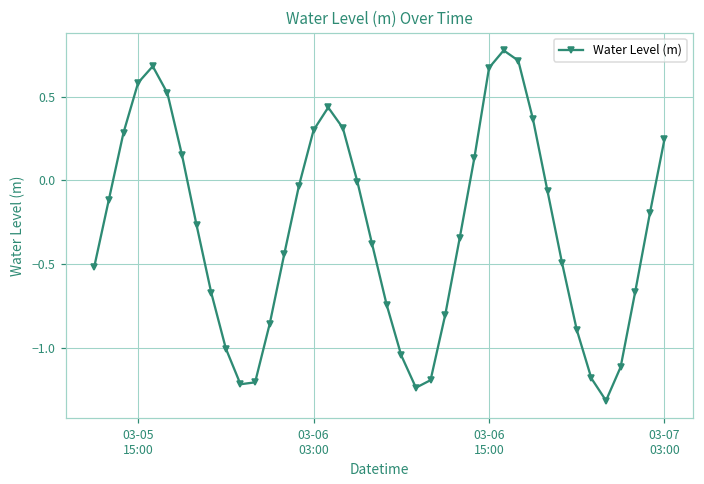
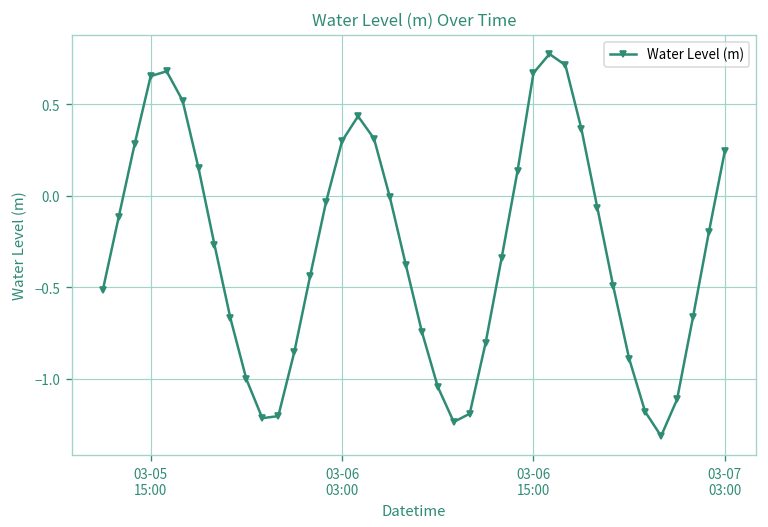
  {
-   "03-05 15:00": 0.58,
+   "03-05 15:00": 0.66,
    "03-06 03:00": 0.30,
    "03-06 15:00": 0.67,
    "03-07 03:00": 0.25
  }
